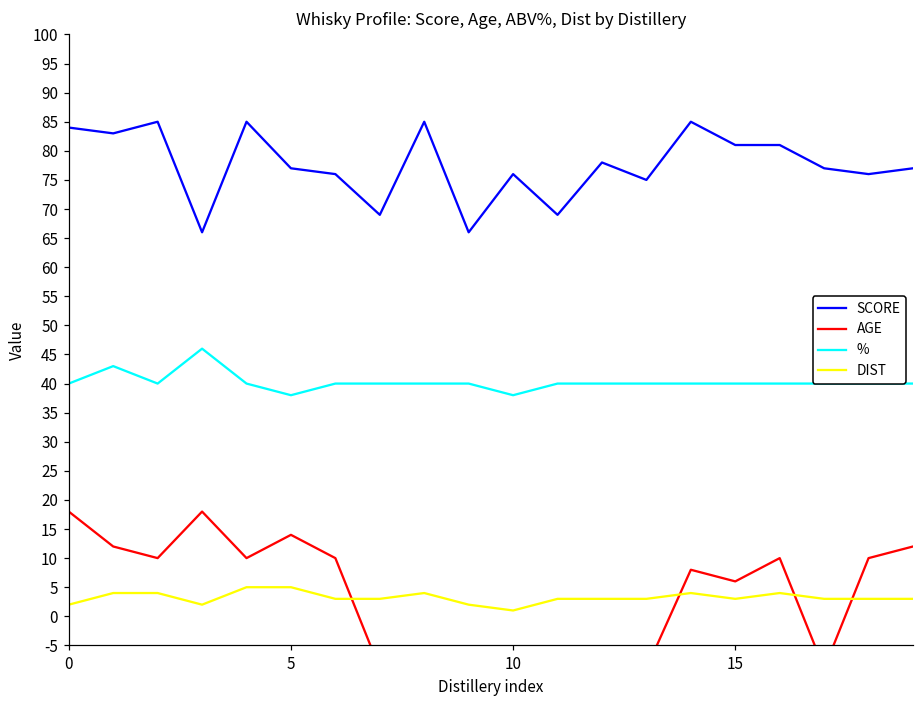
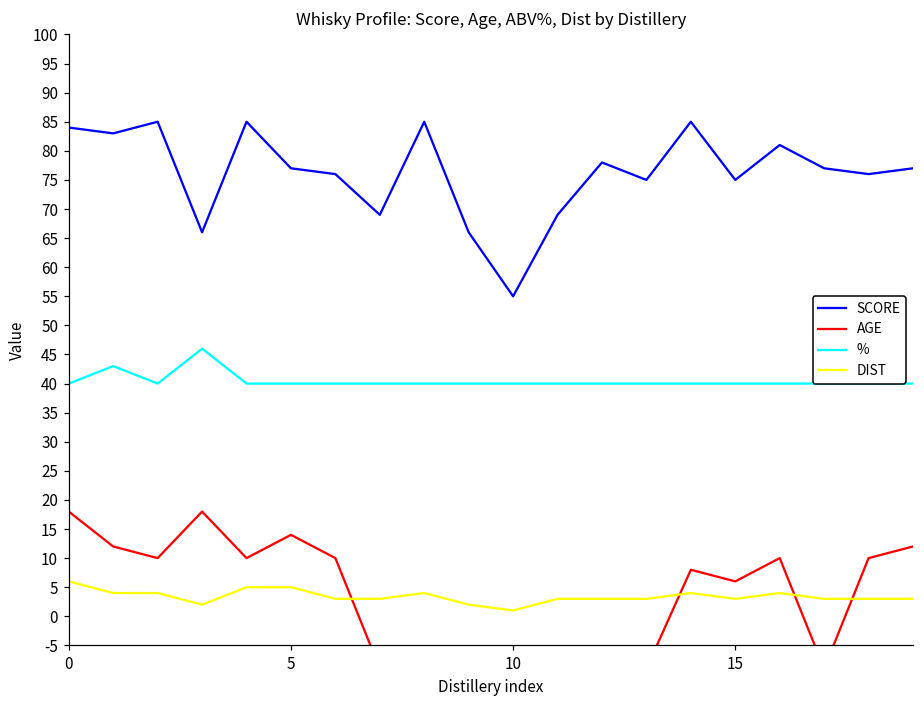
  {
    "SCORE": {
      "0": 84,
      "5": 77,
-     "10": 76,
-     "15": 81
+     "10": 55,
+     "15": 75
    },
    "AGE": {
      "0": 18,
      "5": 14,
      "15": 6
    },
    "%": {
      "0": 40,
-     "5": 38,
-     "10": 38,
+     "5": 40,
+     "10": 40,
      "15": 40
    },
    "DIST": {
-     "0": 2,
+     "0": 6,
      "5": 5,
      "10": 1,
      "15": 3
    }
  }
